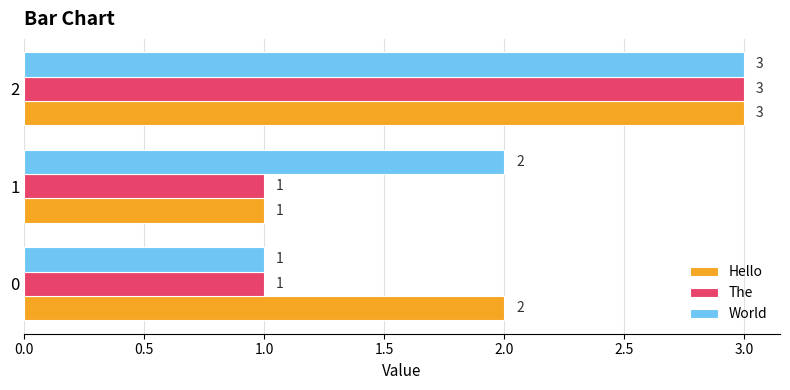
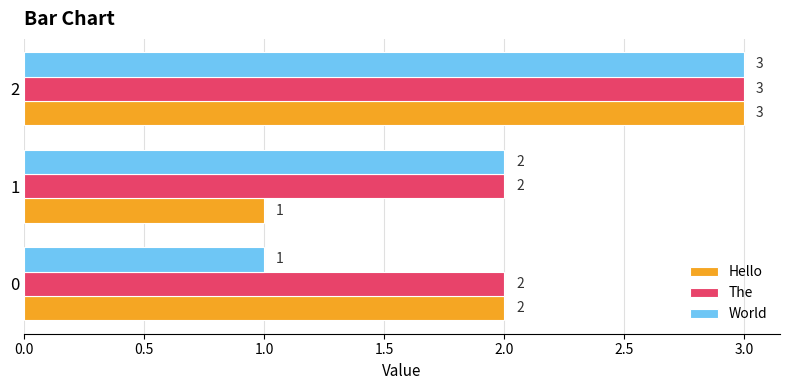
  {
    "Hello": {
      "2": 3,
      "1": 1,
      "0": 2
    },
    "The": {
      "2": 3,
-     "1": 1,
-     "0": 1
+     "1": 2,
+     "0": 2
    },
    "World": {
      "2": 3,
      "1": 2,
      "0": 1
    }
  }
